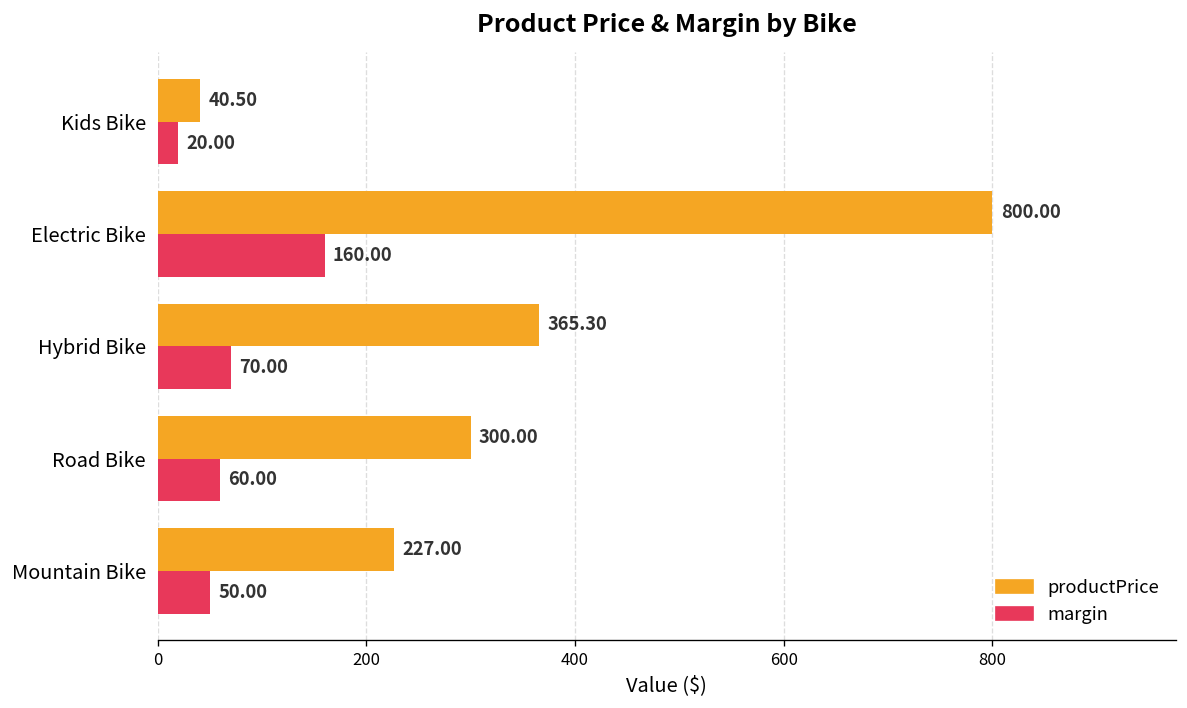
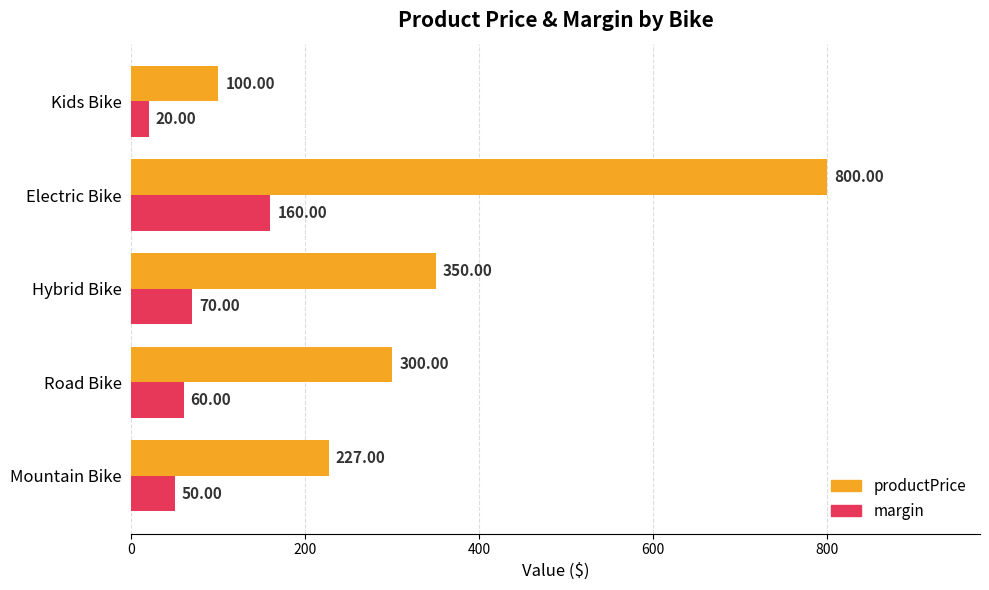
  {
    "productPrice": {
-     "Kids Bike": 40.50,
+     "Kids Bike": 100.00,
      "Electric Bike": 800.00,
-     "Hybrid Bike": 365.30,
+     "Hybrid Bike": 350.00,
      "Road Bike": 300.00,
      "Mountain Bike": 227.00
    },
    "margin": {
      "Kids Bike": 20.00,
      "Electric Bike": 160.00,
      "Hybrid Bike": 70.00,
      "Road Bike": 60.00,
      "Mountain Bike": 50.00
    }
  }
